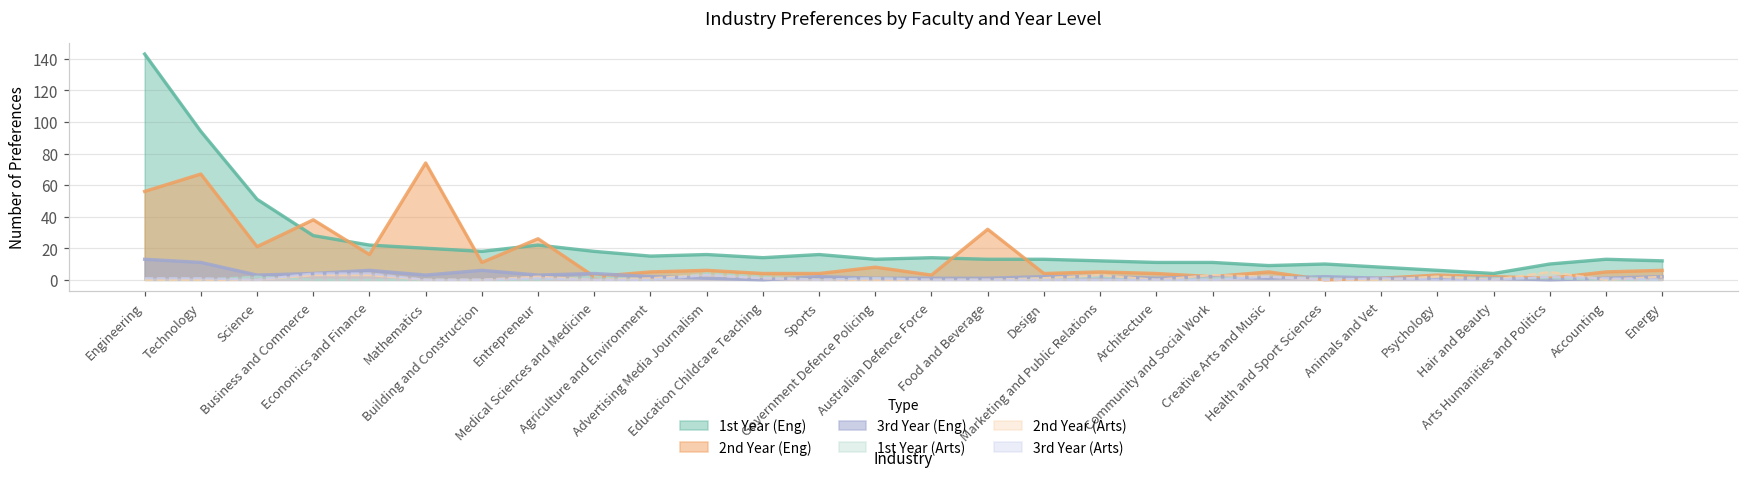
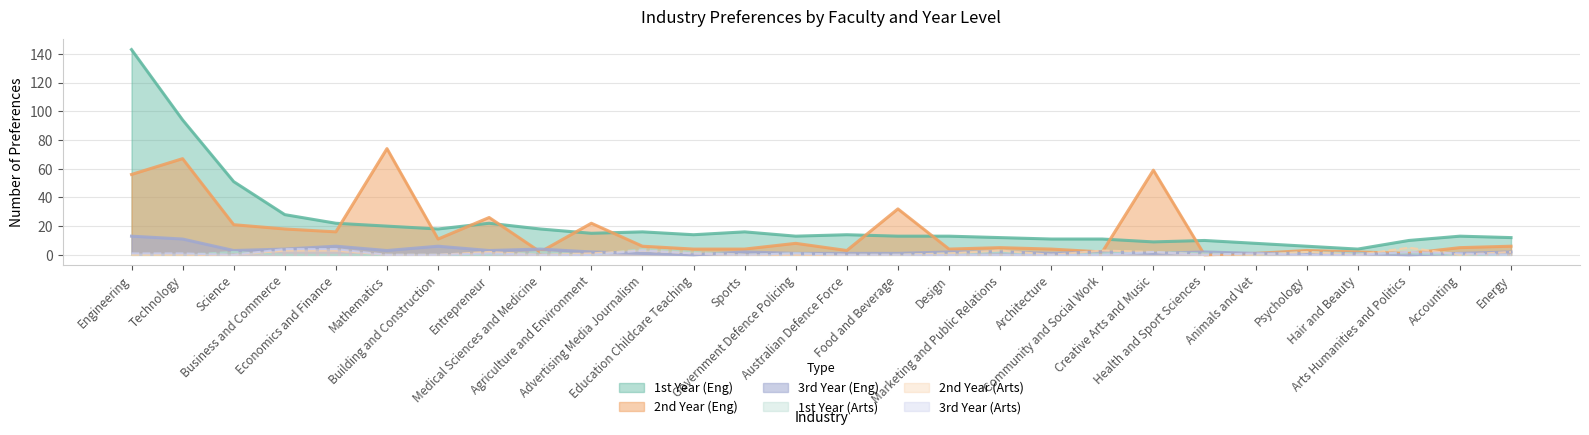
  {
    "2nd Year (Eng)": {
      "Engineering": 56,
      "Technology": 67,
      "Science": 21,
-     "Business and Commerce": 38,
+     "Business and Commerce": 18,
      "Economics and Finance": 16,
      "Mathematics": 74,
      "Building and Construction": 11,
      "Entrepreneur": 26,
-     "Agriculture and Environment": 5,
+     "Agriculture and Environment": 22,
      "Advertising Media Journalism": 6,
      "Education Childcare Teaching": 4,
      "Sports": 4,
      "Government Defence Policing": 8,
      "Australian Defence Force": 3,
      "Food and Beverage": 32,
      "Design": 4,
      "Marketing and Public Relations": 5,
      "Architecture": 4,
-     "Creative Arts and Music": 5,
+     "Creative Arts and Music": 59,
      "Accounting": 5,
      "Energy": 6
    }
  }
